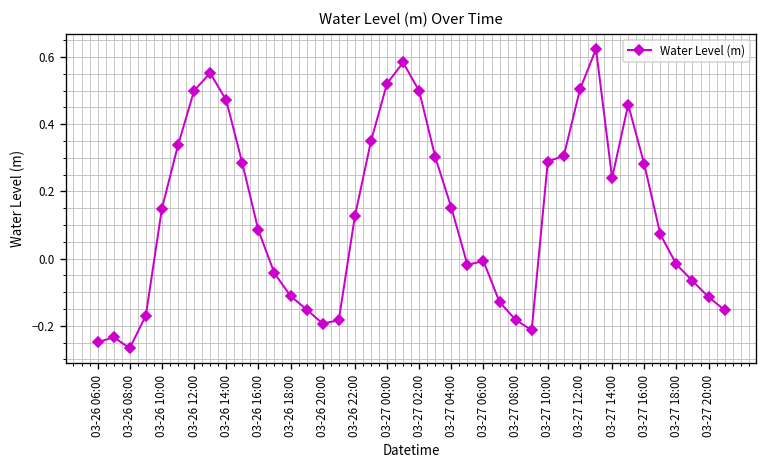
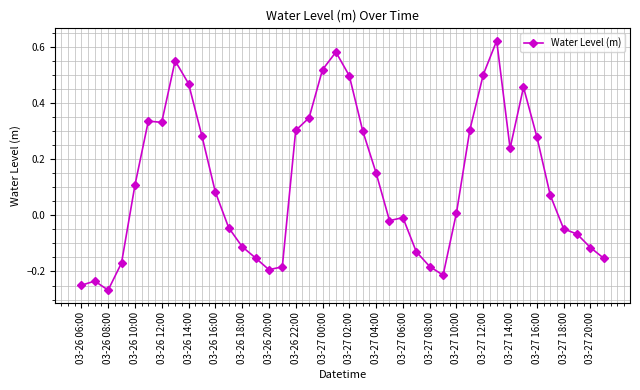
  {
    "03-26 06:00": -0.25,
    "03-26 08:00": -0.27,
-   "03-26 10:00": 0.15,
-   "03-26 12:00": 0.50,
+   "03-26 10:00": 0.11,
+   "03-26 12:00": 0.33,
    "03-26 14:00": 0.47,
    "03-26 16:00": 0.08,
    "03-26 18:00": -0.11,
    "03-26 20:00": -0.19,
-   "03-26 22:00": 0.13,
+   "03-26 22:00": 0.30,
    "03-27 00:00": 0.52,
    "03-27 02:00": 0.50,
    "03-27 04:00": 0.15,
    "03-27 06:00": -0.01,
    "03-27 08:00": -0.18,
-   "03-27 10:00": 0.29,
+   "03-27 10:00": 0.01,
    "03-27 12:00": 0.50,
    "03-27 14:00": 0.24,
    "03-27 16:00": 0.28,
-   "03-27 18:00": -0.02,
+   "03-27 18:00": -0.05,
    "03-27 20:00": -0.11
  }
